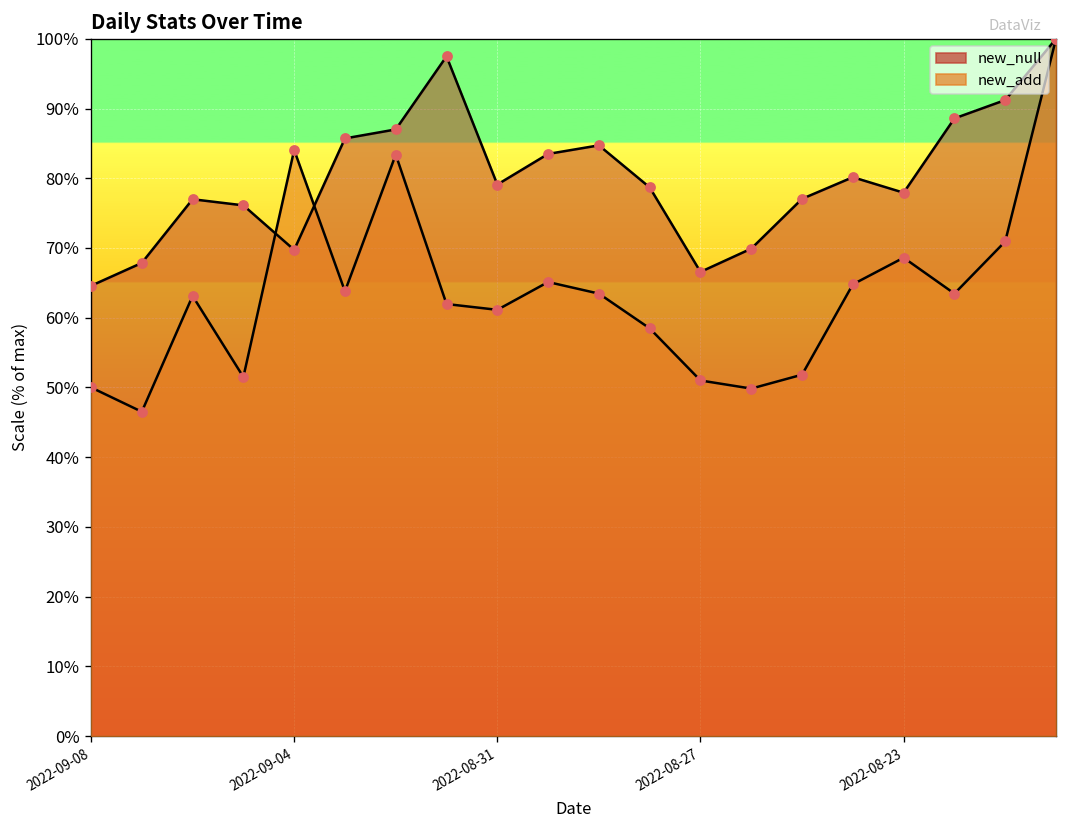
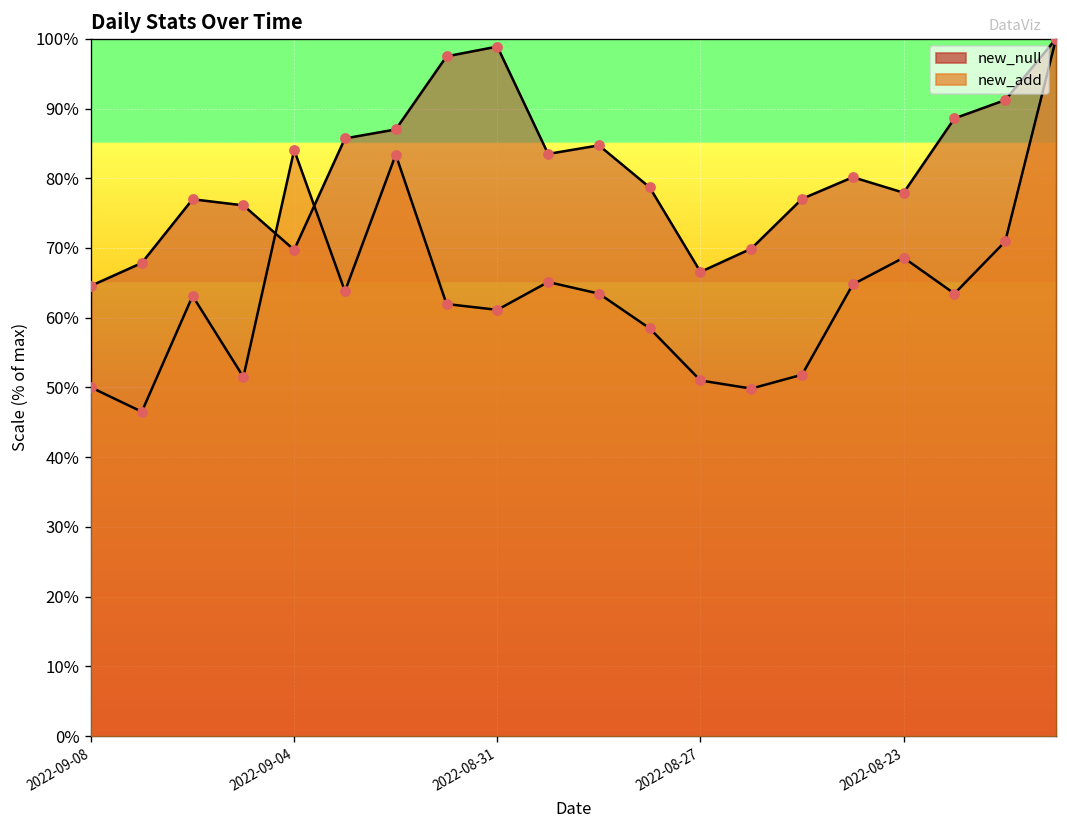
  {
    "new_null": {
      "2022-09-08": "65%",
      "2022-09-04": "70%",
-     "2022-08-31": "79%",
+     "2022-08-31": "99%",
      "2022-08-27": "67%",
      "2022-08-23": "78%"
    },
    "new_add": {
      "2022-09-08": "50%",
      "2022-09-04": "84%",
      "2022-08-31": "61%",
      "2022-08-27": "51%",
      "2022-08-23": "69%"
    }
  }
